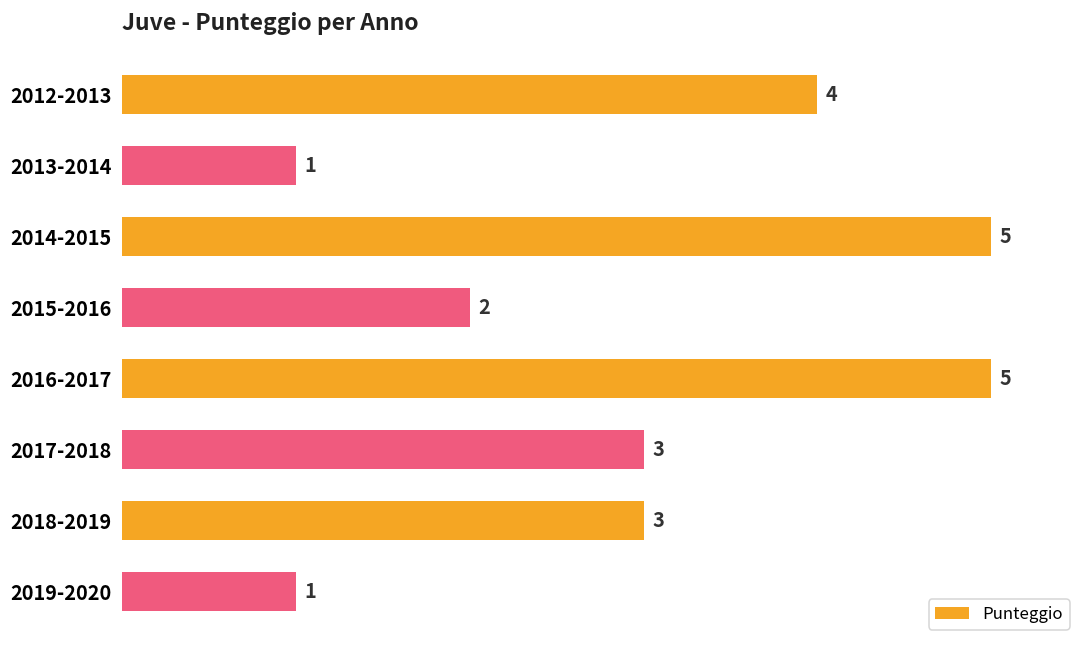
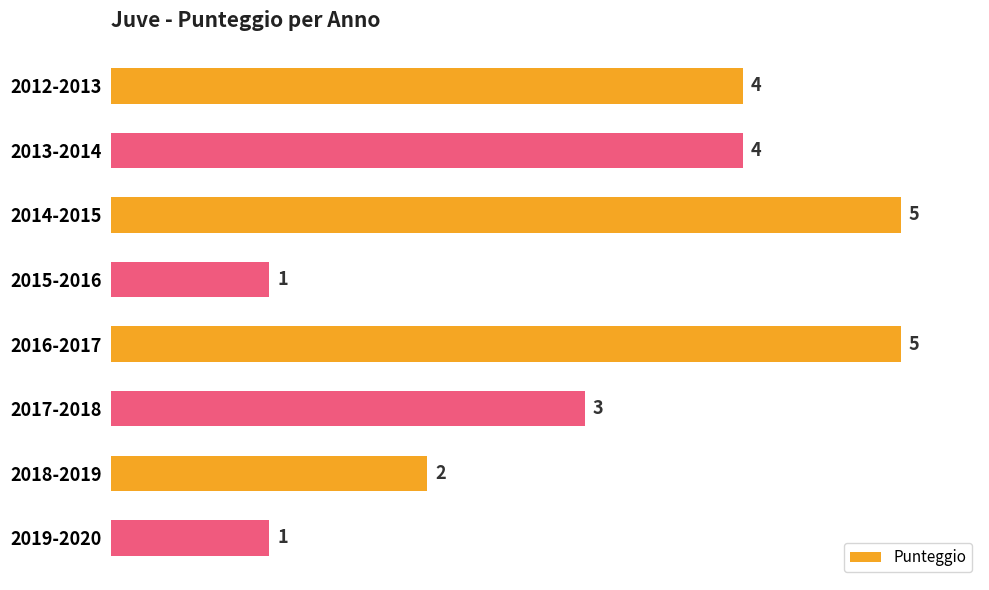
  {
    "2012-2013": 4,
-   "2013-2014": 1,
+   "2013-2014": 4,
    "2014-2015": 5,
-   "2015-2016": 2,
+   "2015-2016": 1,
    "2016-2017": 5,
    "2017-2018": 3,
-   "2018-2019": 3,
+   "2018-2019": 2,
    "2019-2020": 1
  }
